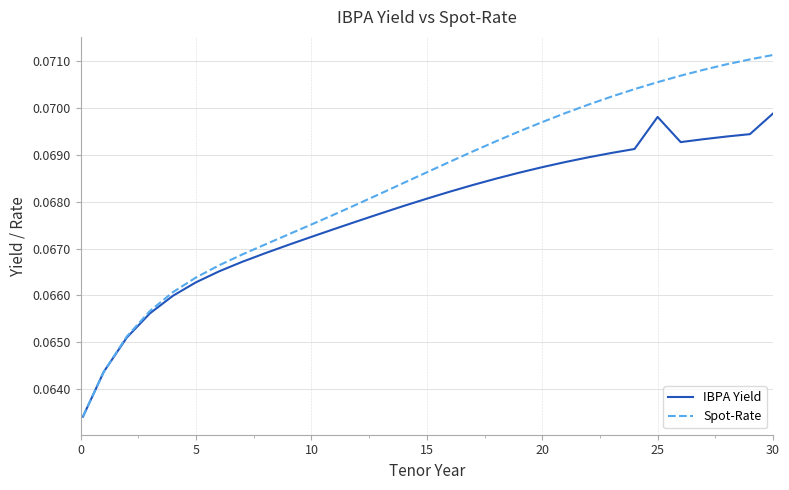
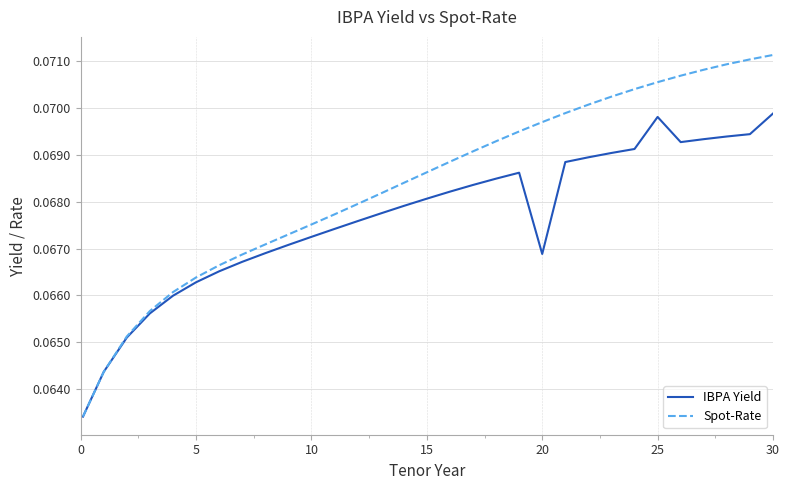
  {
    "IBPA Yield": {
      "5": 0.0663,
      "10": 0.0673,
      "15": 0.0681,
-     "20": 0.0687,
+     "20": 0.0669,
      "25": 0.0698,
      "30": 0.0699
    },
    "Spot-Rate": {
      "5": 0.0664,
      "10": 0.0675,
      "15": 0.0686,
      "20": 0.0697,
      "25": 0.0706,
      "30": 0.0711
    }
  }
